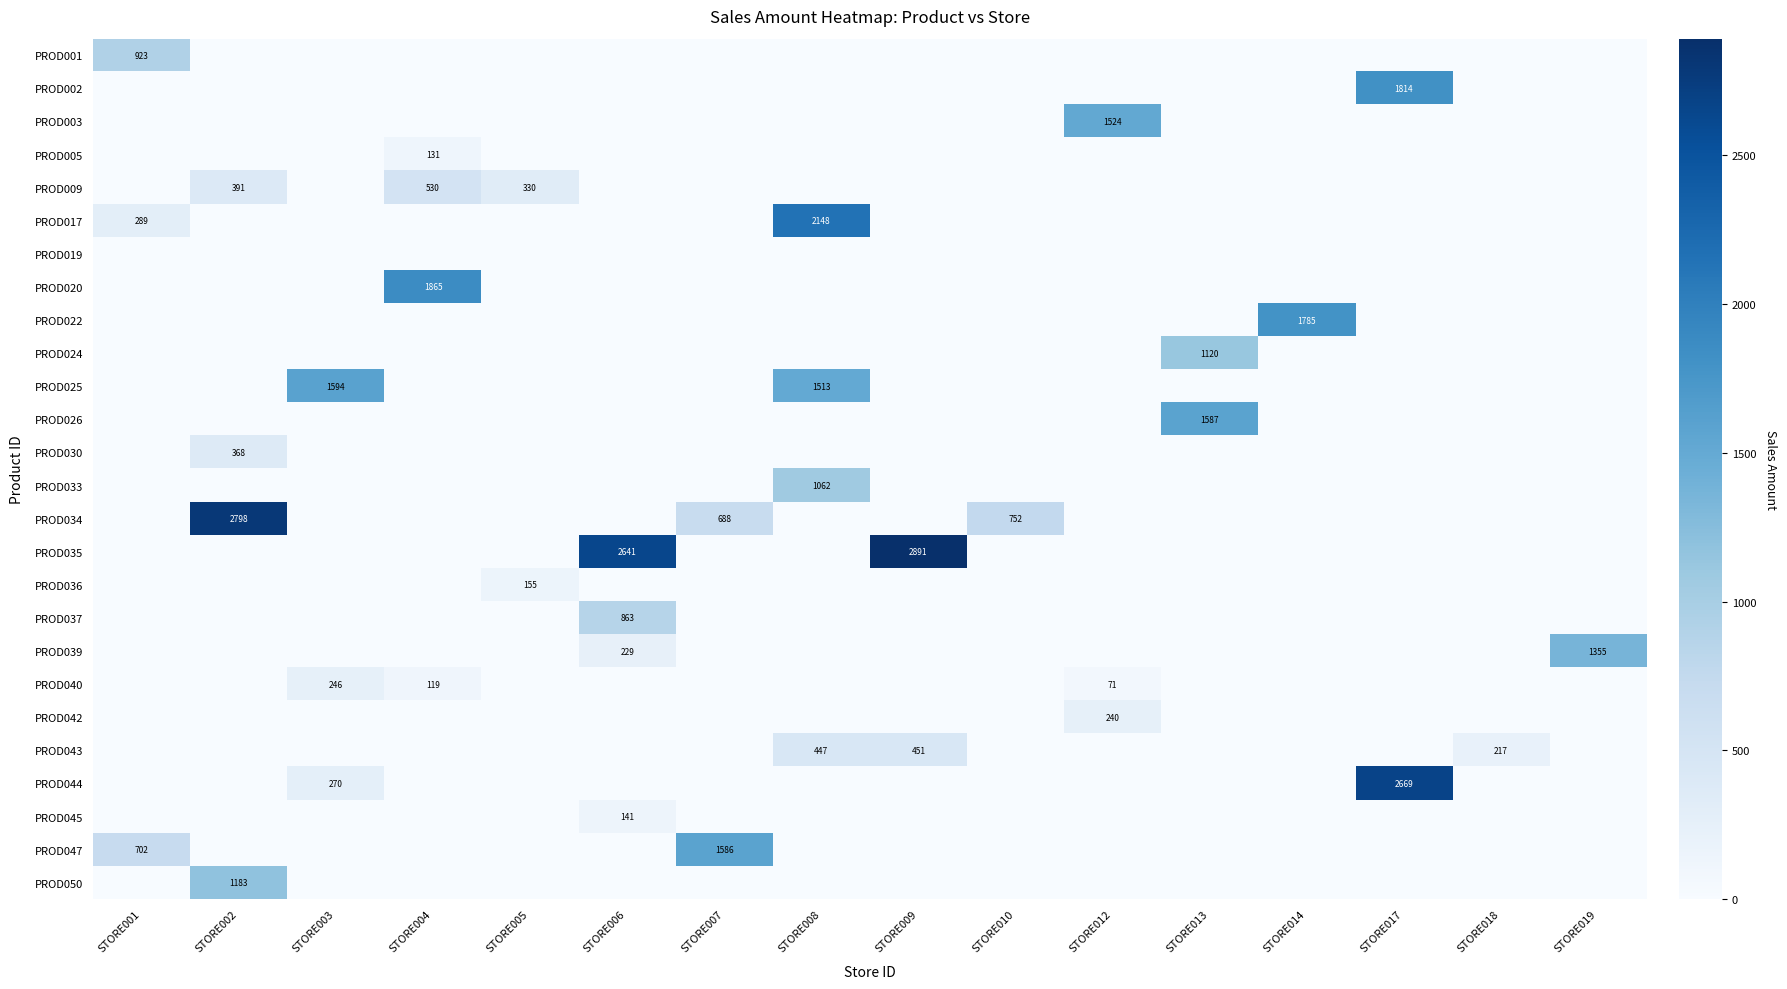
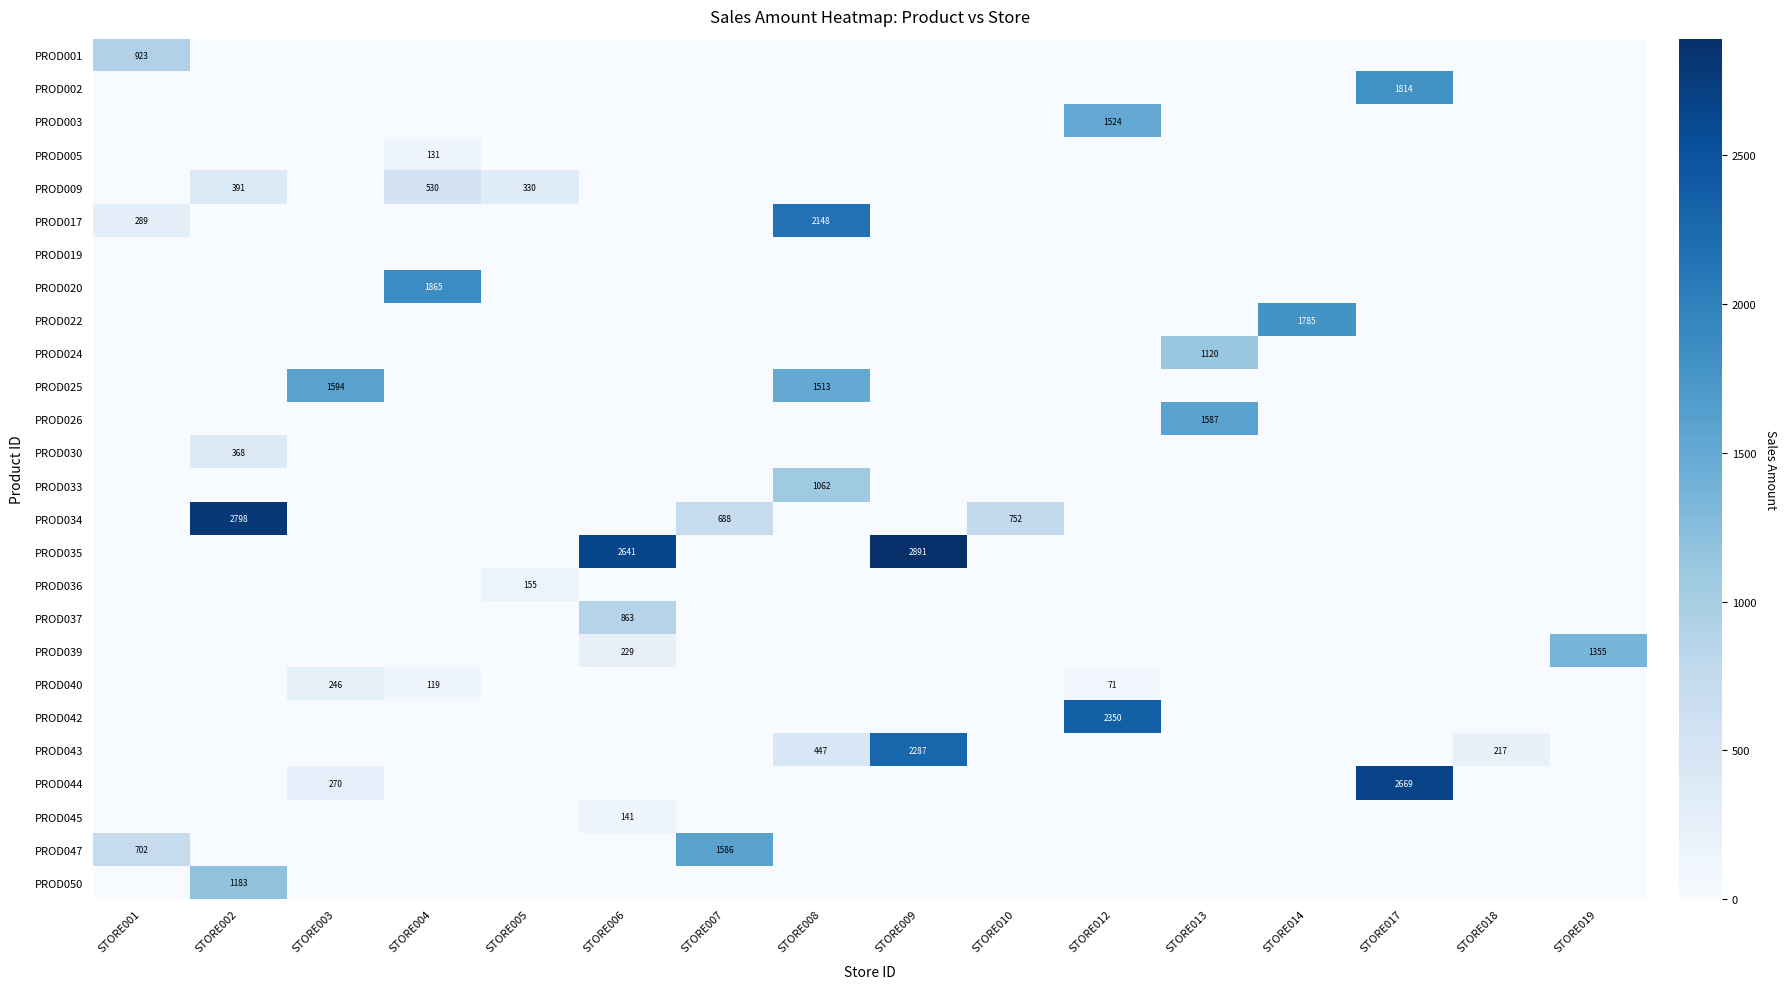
  {
    "PROD001": {
      "STORE001": 923
    },
    "PROD002": {
      "STORE017": 1814
    },
    "PROD003": {
      "STORE012": 1524
    },
    "PROD005": {
      "STORE004": 131
    },
    "PROD009": {
      "STORE002": 391,
      "STORE004": 530,
      "STORE005": 330
    },
    "PROD017": {
      "STORE001": 289,
      "STORE008": 2148
    },
    "PROD020": {
      "STORE004": 1865
    },
    "PROD022": {
      "STORE014": 1785
    },
    "PROD024": {
      "STORE013": 1120
    },
    "PROD025": {
      "STORE003": 1594,
      "STORE008": 1513
    },
    "PROD026": {
      "STORE013": 1587
    },
    "PROD030": {
      "STORE002": 368
    },
    "PROD033": {
      "STORE008": 1062
    },
    "PROD034": {
      "STORE002": 2798,
      "STORE007": 688,
      "STORE010": 752
    },
    "PROD035": {
      "STORE006": 2641,
      "STORE009": 2891
    },
    "PROD036": {
      "STORE005": 155
    },
    "PROD037": {
      "STORE006": 863
    },
    "PROD039": {
      "STORE006": 229,
      "STORE019": 1355
    },
    "PROD040": {
      "STORE003": 246,
      "STORE004": 119,
      "STORE012": 71
    },
    "PROD042": {
-     "STORE012": 240
+     "STORE012": 2350
    },
    "PROD043": {
      "STORE008": 447,
-     "STORE009": 451,
+     "STORE009": 2287,
      "STORE018": 217
    },
    "PROD044": {
      "STORE003": 270,
      "STORE017": 2669
    },
    "PROD045": {
      "STORE006": 141
    },
    "PROD047": {
      "STORE001": 702,
      "STORE007": 1586
    },
    "PROD050": {
      "STORE002": 1183
    }
  }
